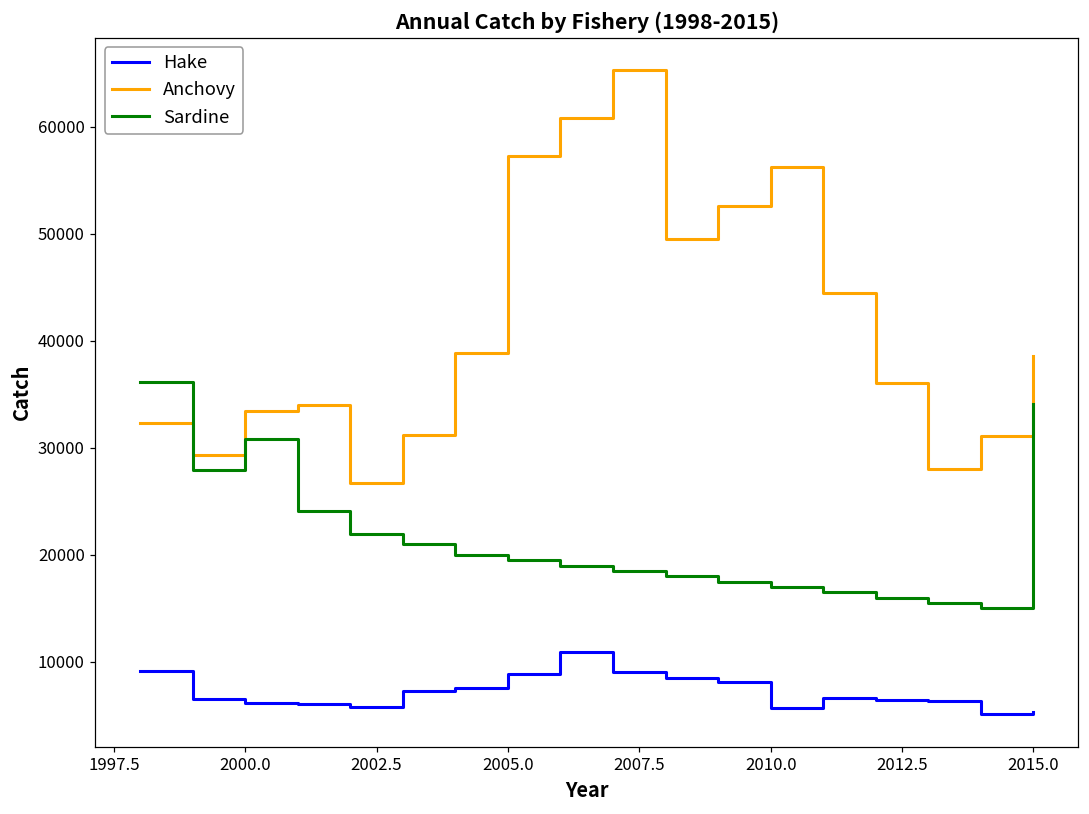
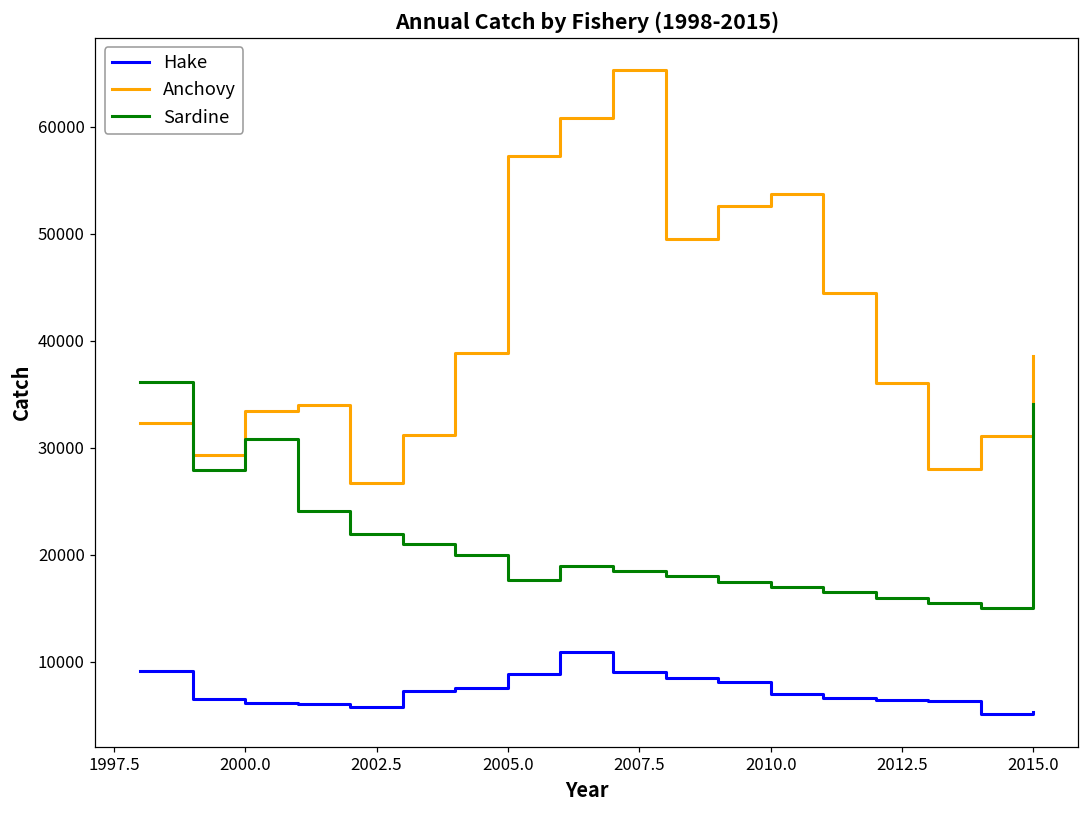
  {
    "Hake": {
      "2000.0": 6000,
      "2005.0": 9000,
-     "2010.0": 6000,
+     "2010.0": 7000,
      "2015.0": 5000
    },
    "Anchovy": {
      "2000.0": 33000,
      "2005.0": 57000,
-     "2010.0": 56000,
+     "2010.0": 54000,
      "2015.0": 39000
    },
    "Sardine": {
      "2000.0": 31000,
-     "2005.0": 20000,
+     "2005.0": 18000,
      "2010.0": 17000,
      "2015.0": 34000
    }
  }
